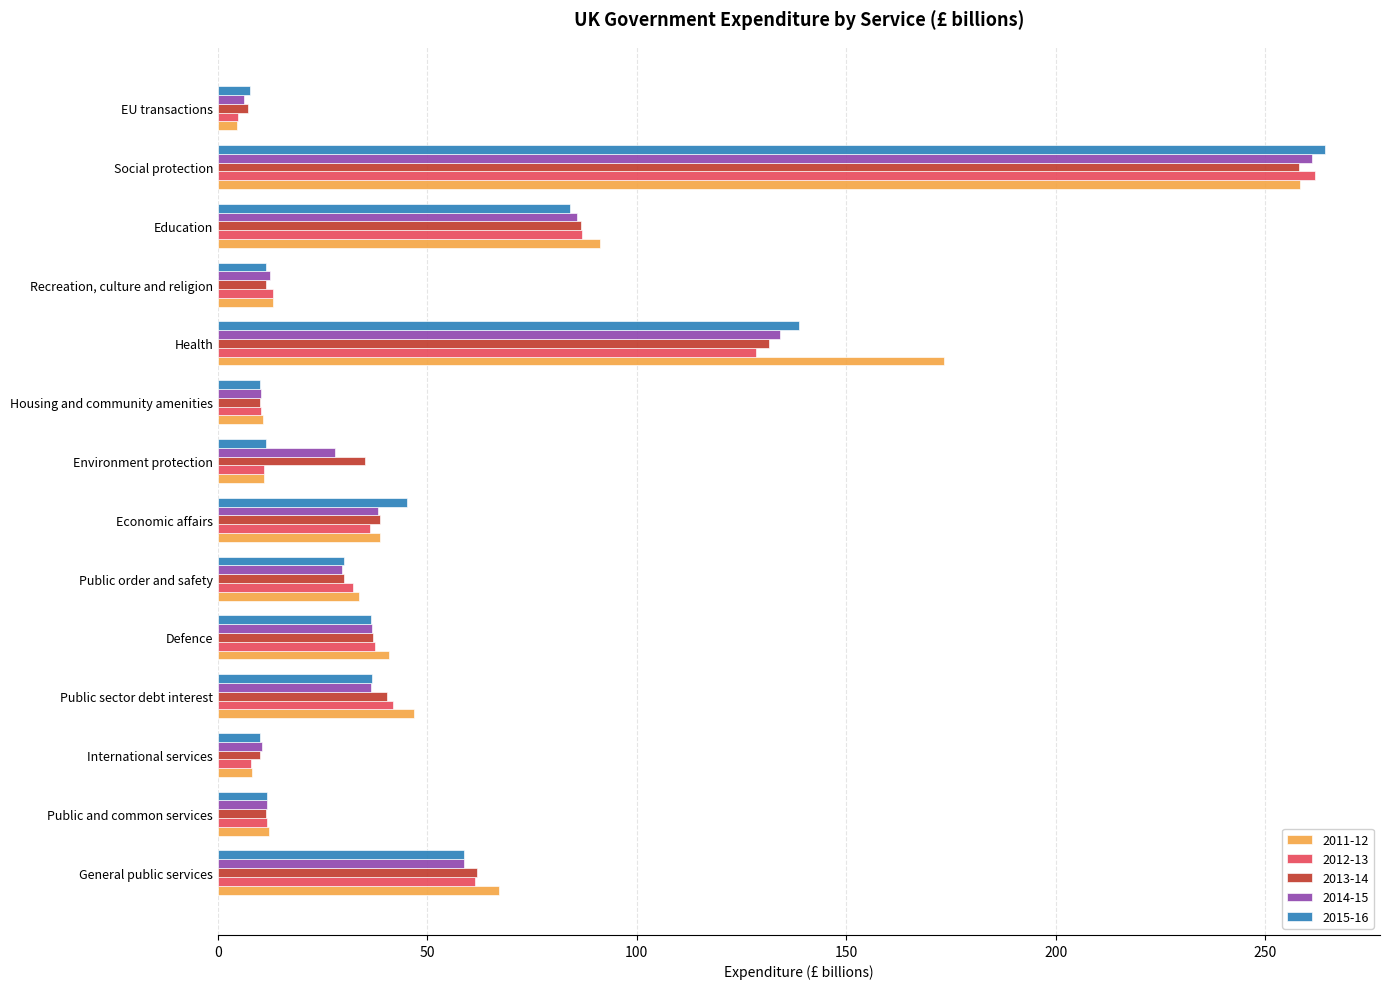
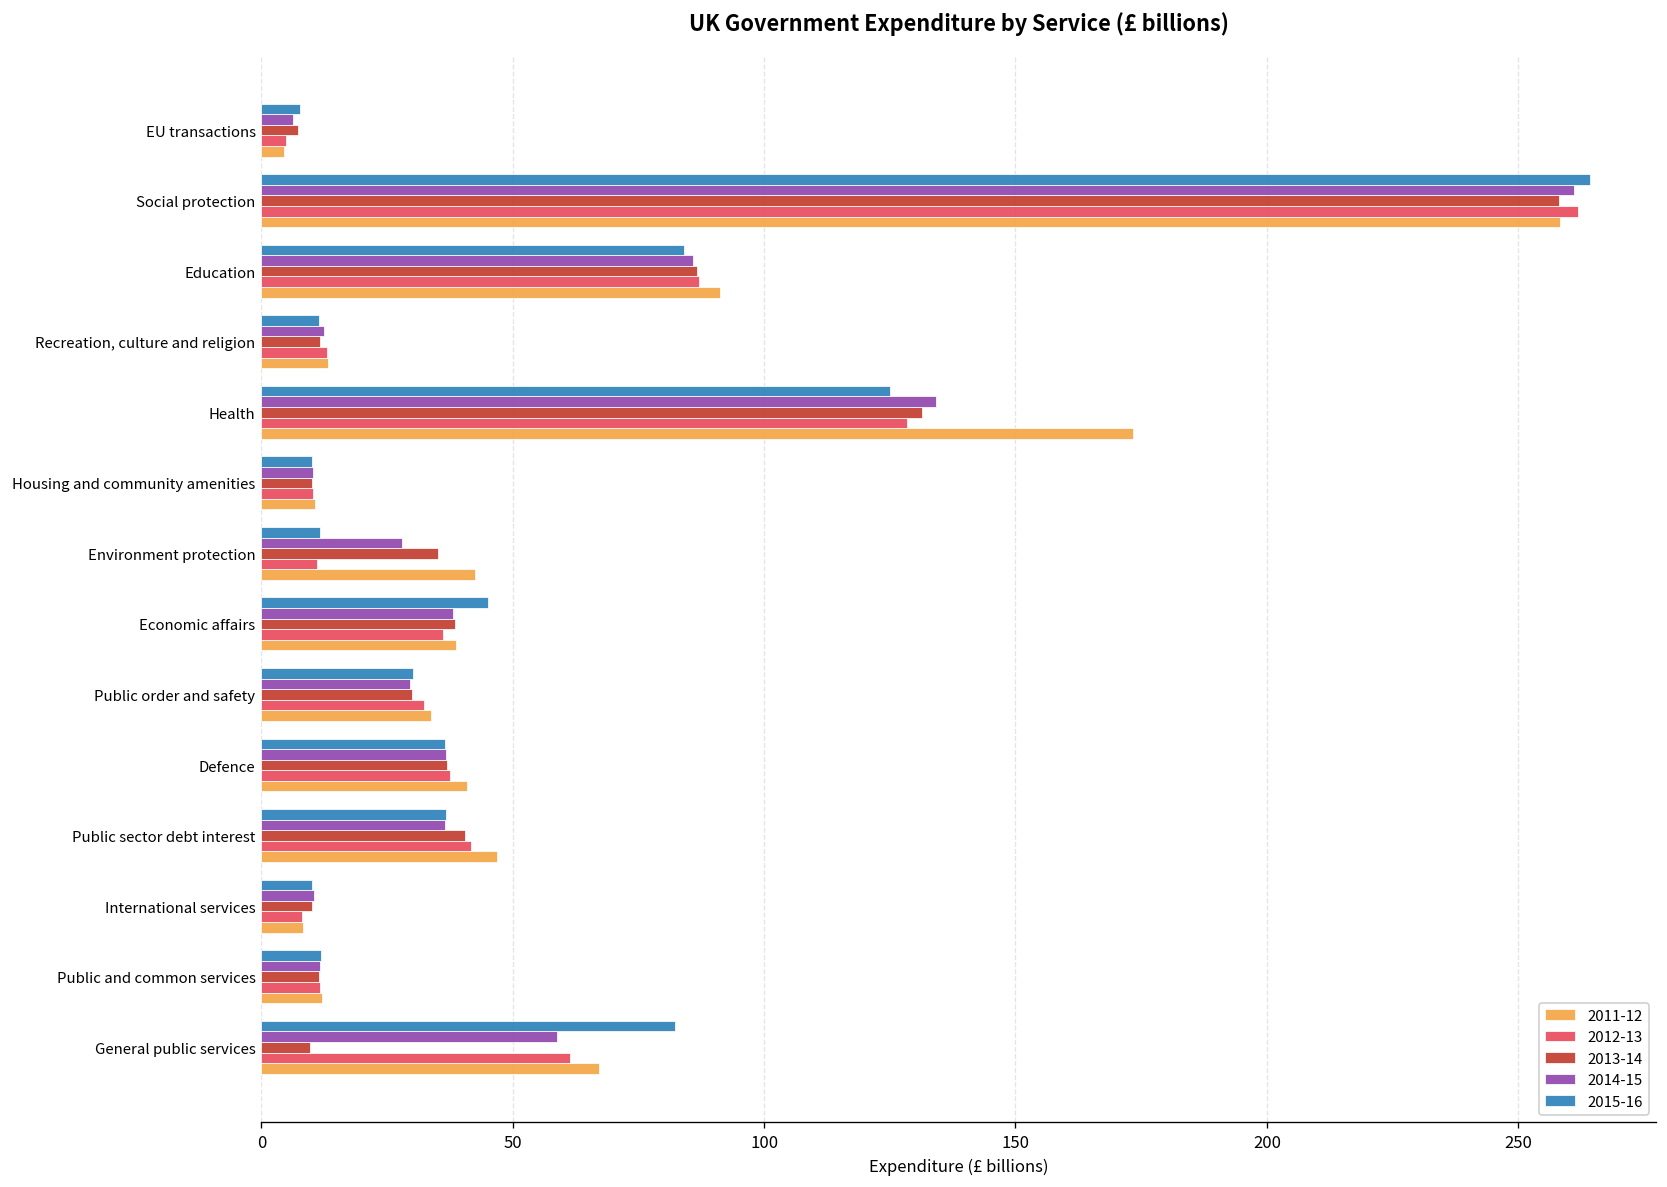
  {
    "2011-12": {
      "EU transactions": 5,
      "Social protection": 258,
      "Education": 91,
      "Recreation, culture and religion": 13,
      "Health": 173,
      "Housing and community amenities": 11,
-     "Environment protection": 11,
+     "Environment protection": 42,
      "Economic affairs": 39,
      "Public order and safety": 34,
      "Defence": 41,
      "Public sector debt interest": 47,
      "International services": 8,
      "Public and common services": 12,
      "General public services": 67
    },
    "2012-13": {
      "EU transactions": 5,
      "Social protection": 262,
      "Education": 87,
      "Recreation, culture and religion": 13,
      "Health": 128,
      "Housing and community amenities": 10,
      "Environment protection": 11,
      "Economic affairs": 36,
      "Public order and safety": 32,
      "Defence": 38,
      "Public sector debt interest": 42,
      "International services": 8,
      "Public and common services": 12,
      "General public services": 61
    },
    "2013-14": {
      "EU transactions": 7,
      "Social protection": 258,
      "Education": 87,
      "Recreation, culture and religion": 12,
      "Health": 132,
      "Housing and community amenities": 10,
      "Environment protection": 35,
      "Economic affairs": 39,
      "Public order and safety": 30,
      "Defence": 37,
      "Public sector debt interest": 40,
      "International services": 10,
      "Public and common services": 12,
-     "General public services": 62
+     "General public services": 10
    },
    "2014-15": {
      "EU transactions": 6,
      "Social protection": 261,
      "Education": 86,
      "Recreation, culture and religion": 13,
      "Health": 134,
      "Housing and community amenities": 10,
      "Environment protection": 28,
      "Economic affairs": 38,
      "Public order and safety": 30,
      "Defence": 37,
      "Public sector debt interest": 37,
      "International services": 11,
      "Public and common services": 12,
      "General public services": 59
    },
    "2015-16": {
      "EU transactions": 8,
      "Social protection": 264,
      "Education": 84,
      "Recreation, culture and religion": 11,
-     "Health": 139,
+     "Health": 125,
      "Housing and community amenities": 10,
      "Environment protection": 12,
      "Economic affairs": 45,
      "Public order and safety": 30,
      "Defence": 37,
      "Public sector debt interest": 37,
      "International services": 10,
      "Public and common services": 12,
-     "General public services": 59
+     "General public services": 82
    }
  }
